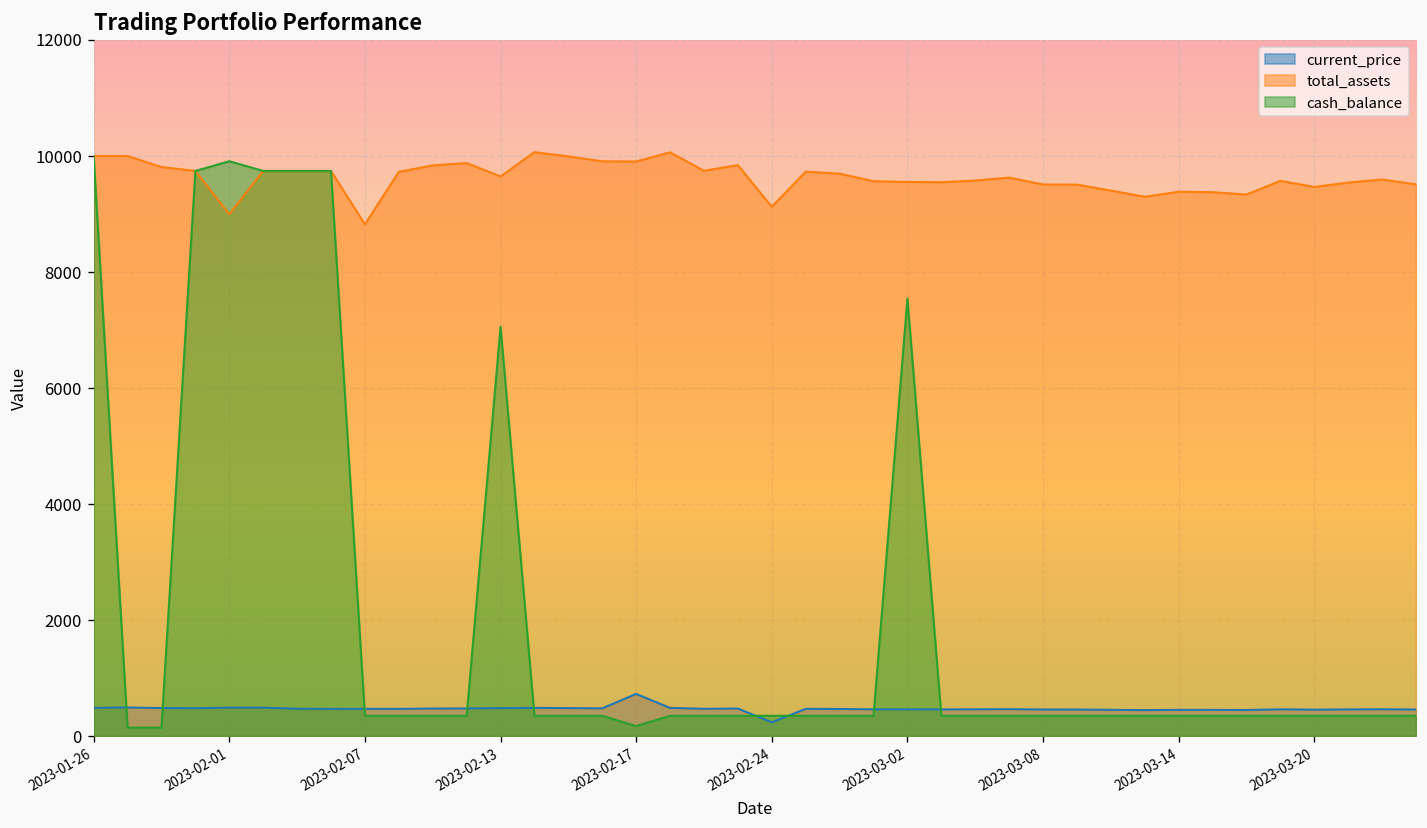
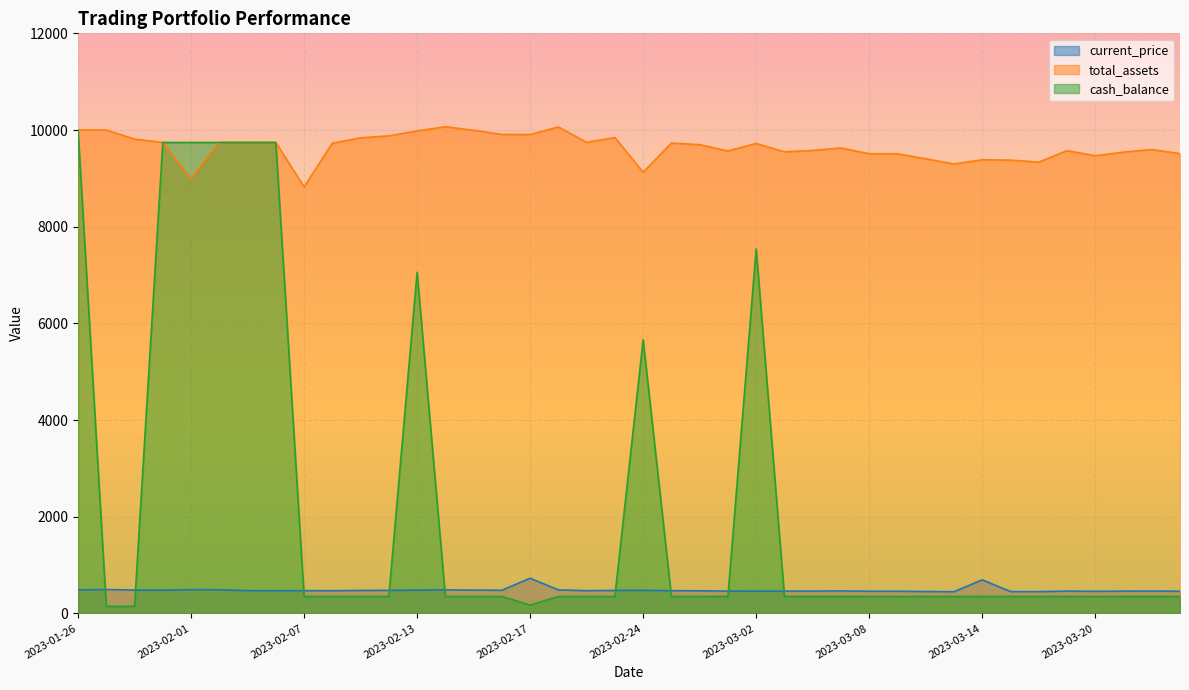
  {
    "current_price": {
      "2023-01-26": 500,
      "2023-02-01": 500,
      "2023-02-07": 500,
      "2023-02-13": 500,
      "2023-02-17": 700,
-     "2023-02-24": 200,
+     "2023-02-24": 500,
      "2023-03-02": 500,
      "2023-03-08": 500,
-     "2023-03-14": 500,
+     "2023-03-14": 700,
      "2023-03-20": 500
    },
    "total_assets": {
      "2023-02-01": 9000,
      "2023-02-07": 8800,
-     "2023-02-13": 9600,
+     "2023-02-13": 10000,
      "2023-02-17": 9900,
      "2023-02-24": 9100,
-     "2023-03-02": 9600,
+     "2023-03-02": 9700,
      "2023-03-08": 9500,
      "2023-03-14": 9400,
      "2023-03-20": 9500
    },
    "cash_balance": {
-     "2023-02-01": 9900,
+     "2023-02-01": 9700,
      "2023-02-07": 400,
      "2023-02-13": 7100,
      "2023-02-17": 200,
-     "2023-02-24": 400,
+     "2023-02-24": 5700,
      "2023-03-02": 7500,
      "2023-03-08": 400,
      "2023-03-14": 400,
      "2023-03-20": 400
    }
  }
